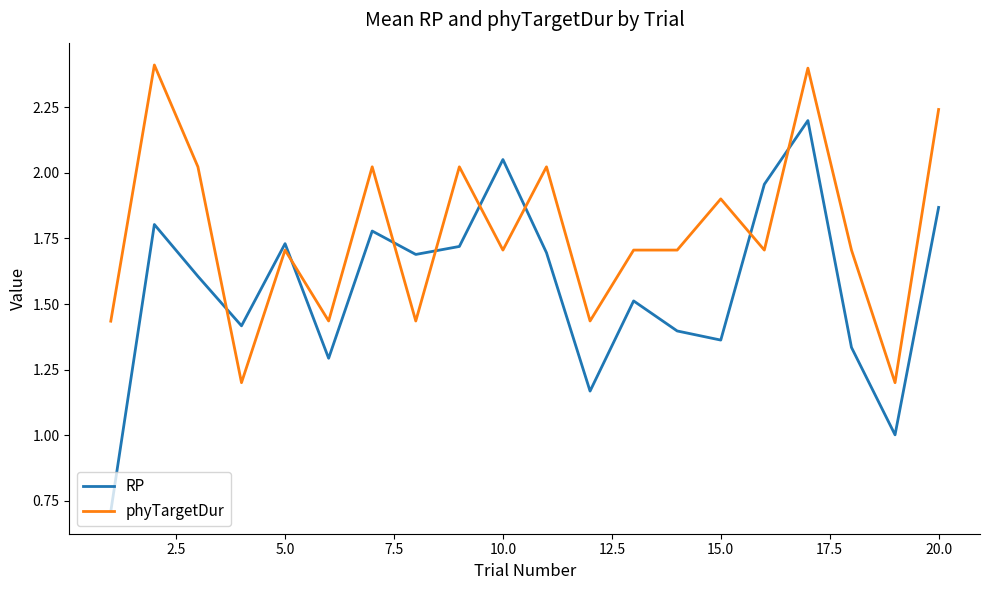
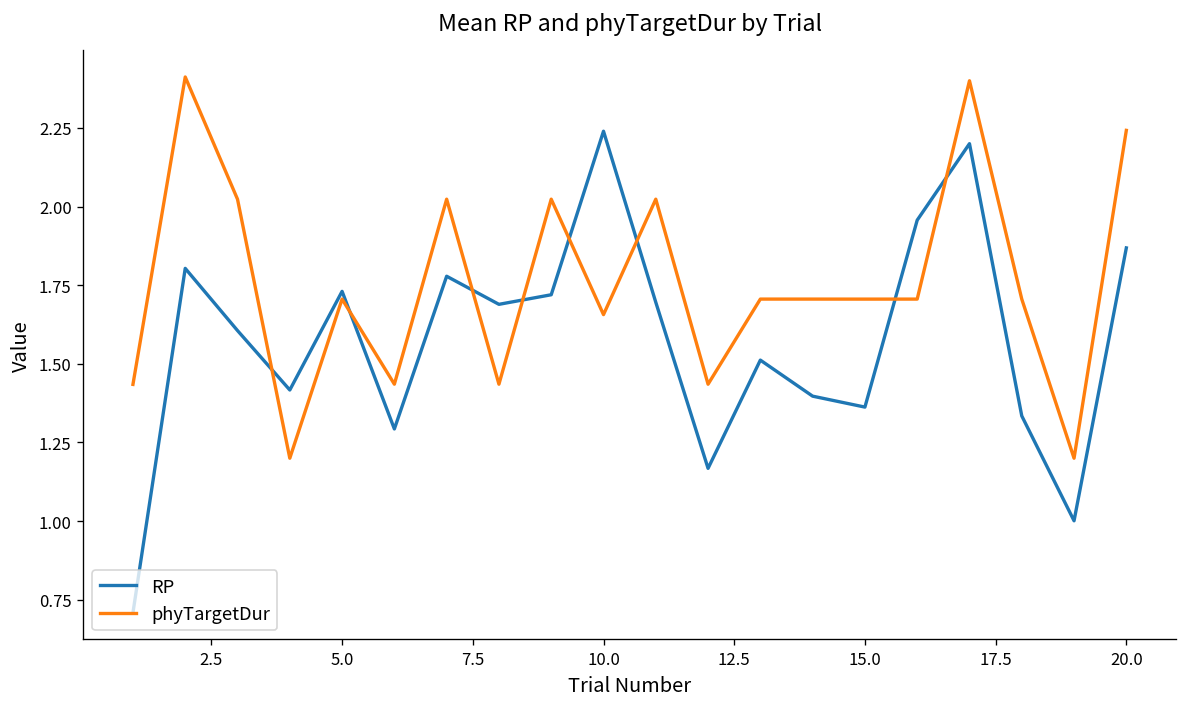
  {
    "RP": {
      "5.0": 1.73,
-     "10.0": 2.05,
+     "10.0": 2.24,
      "15.0": 1.36,
      "20.0": 1.87
    },
    "phyTargetDur": {
      "5.0": 1.71,
-     "10.0": 1.71,
-     "15.0": 1.90,
+     "10.0": 1.66,
+     "15.0": 1.71,
      "20.0": 2.24
    }
  }
